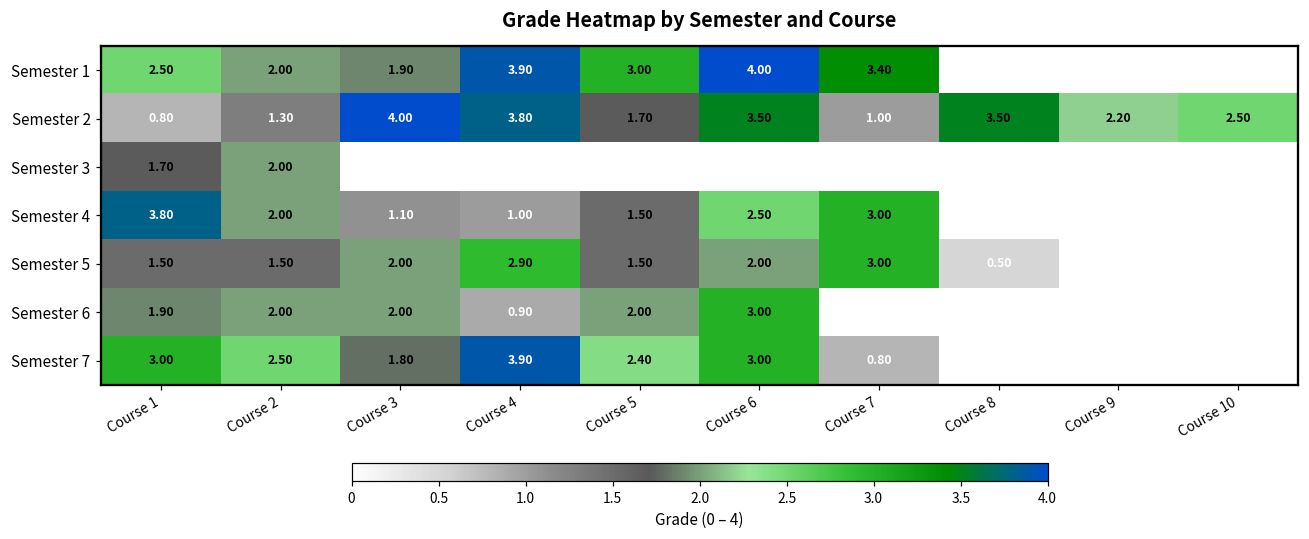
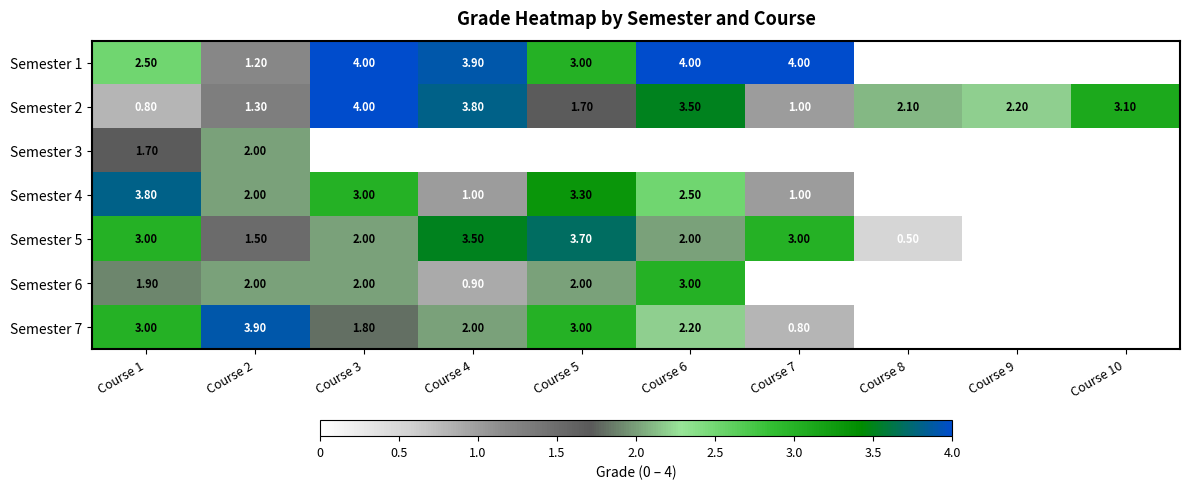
  {
    "Semester 1": {
      "Course 1": 2.50,
-     "Course 2": 2.00,
-     "Course 3": 1.90,
+     "Course 2": 1.20,
+     "Course 3": 4.00,
      "Course 4": 3.90,
      "Course 5": 3.00,
      "Course 6": 4.00,
-     "Course 7": 3.40
+     "Course 7": 4.00
    },
    "Semester 2": {
      "Course 1": 0.80,
      "Course 2": 1.30,
      "Course 3": 4.00,
      "Course 4": 3.80,
      "Course 5": 1.70,
      "Course 6": 3.50,
      "Course 7": 1.00,
-     "Course 8": 3.50,
+     "Course 8": 2.10,
      "Course 9": 2.20,
-     "Course 10": 2.50
+     "Course 10": 3.10
    },
    "Semester 3": {
      "Course 1": 1.70,
      "Course 2": 2.00
    },
    "Semester 4": {
      "Course 1": 3.80,
      "Course 2": 2.00,
-     "Course 3": 1.10,
+     "Course 3": 3.00,
      "Course 4": 1.00,
-     "Course 5": 1.50,
+     "Course 5": 3.30,
      "Course 6": 2.50,
-     "Course 7": 3.00
+     "Course 7": 1.00
    },
    "Semester 5": {
-     "Course 1": 1.50,
+     "Course 1": 3.00,
      "Course 2": 1.50,
      "Course 3": 2.00,
-     "Course 4": 2.90,
-     "Course 5": 1.50,
+     "Course 4": 3.50,
+     "Course 5": 3.70,
      "Course 6": 2.00,
      "Course 7": 3.00
    },
    "Semester 6": {
      "Course 1": 1.90,
      "Course 2": 2.00,
      "Course 3": 2.00,
      "Course 4": 0.90,
      "Course 5": 2.00,
      "Course 6": 3.00
    },
    "Semester 7": {
      "Course 1": 3.00,
-     "Course 2": 2.50,
+     "Course 2": 3.90,
      "Course 3": 1.80,
-     "Course 4": 3.90,
-     "Course 5": 2.40,
-     "Course 6": 3.00,
+     "Course 4": 2.00,
+     "Course 5": 3.00,
+     "Course 6": 2.20,
      "Course 7": 0.80
    }
  }
